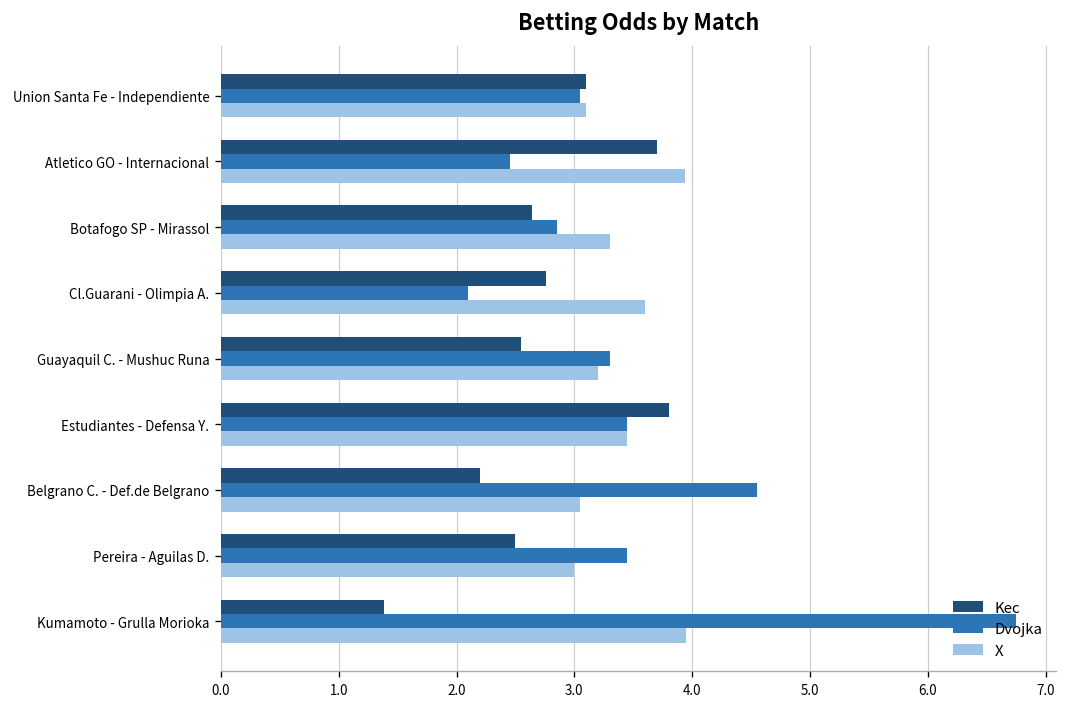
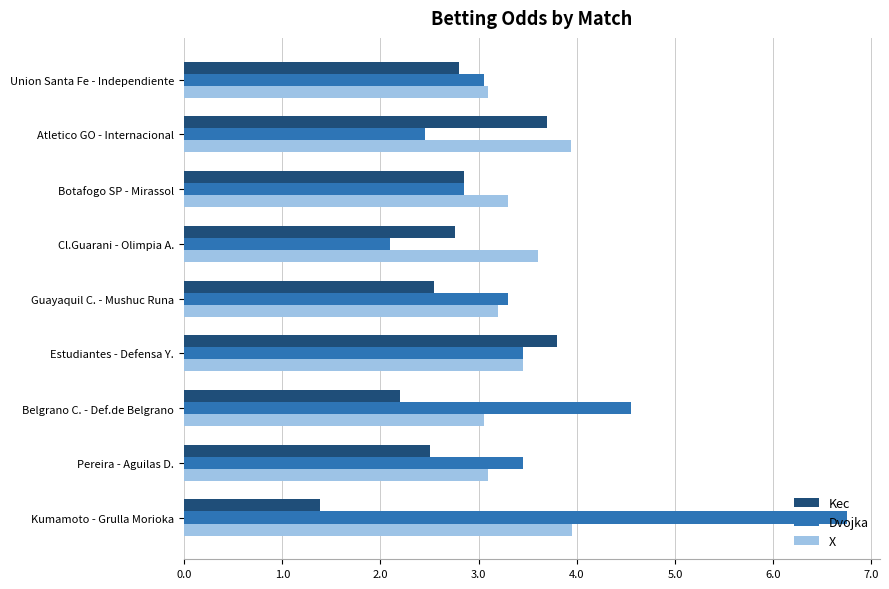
  {
    "Kec": {
-     "Union Santa Fe - Independiente": 3.1,
+     "Union Santa Fe - Independiente": 2.8,
      "Atletico GO - Internacional": 3.7,
-     "Botafogo SP - Mirassol": 2.6,
+     "Botafogo SP - Mirassol": 2.9,
      "Cl.Guarani - Olimpia A.": 2.8,
      "Guayaquil C. - Mushuc Runa": 2.6,
      "Estudiantes - Defensa Y.": 3.8,
      "Belgrano C. - Def.de Belgrano": 2.2,
      "Pereira - Aguilas D.": 2.5,
      "Kumamoto - Grulla Morioka": 1.4
    },
    "Dvojka": {
      "Union Santa Fe - Independiente": 3.1,
      "Atletico GO - Internacional": 2.5,
      "Botafogo SP - Mirassol": 2.9,
      "Cl.Guarani - Olimpia A.": 2.1,
      "Guayaquil C. - Mushuc Runa": 3.3,
      "Estudiantes - Defensa Y.": 3.5,
      "Belgrano C. - Def.de Belgrano": 4.6,
      "Pereira - Aguilas D.": 3.5,
      "Kumamoto - Grulla Morioka": 6.8
    },
    "X": {
      "Union Santa Fe - Independiente": 3.1,
      "Atletico GO - Internacional": 3.9,
      "Botafogo SP - Mirassol": 3.3,
      "Cl.Guarani - Olimpia A.": 3.6,
      "Guayaquil C. - Mushuc Runa": 3.2,
      "Estudiantes - Defensa Y.": 3.5,
      "Belgrano C. - Def.de Belgrano": 3.1,
-     "Pereira - Aguilas D.": 3.0,
+     "Pereira - Aguilas D.": 3.1,
      "Kumamoto - Grulla Morioka": 4.0
    }
  }
